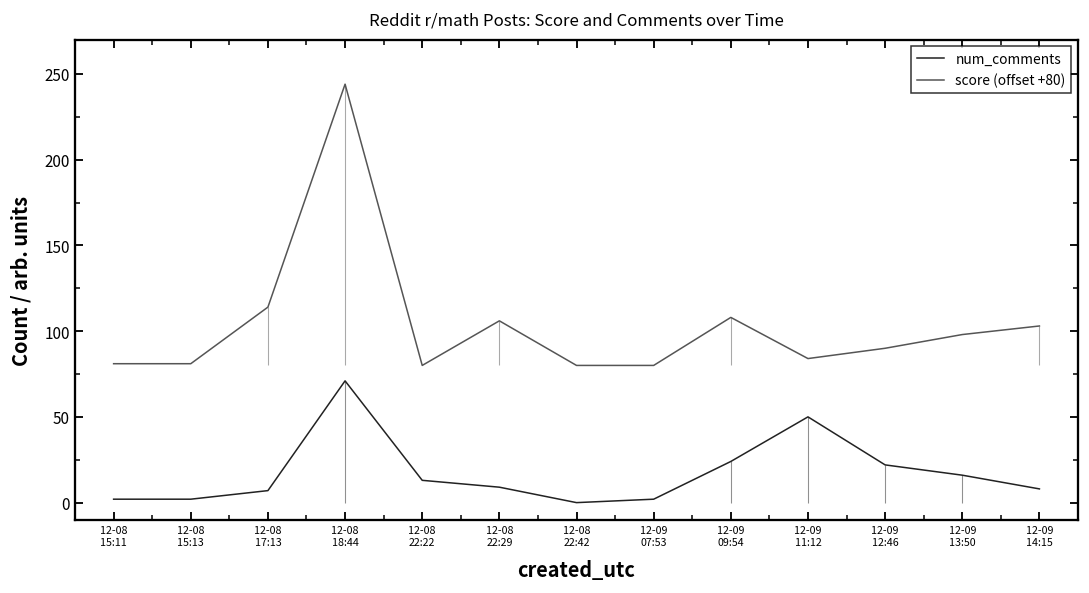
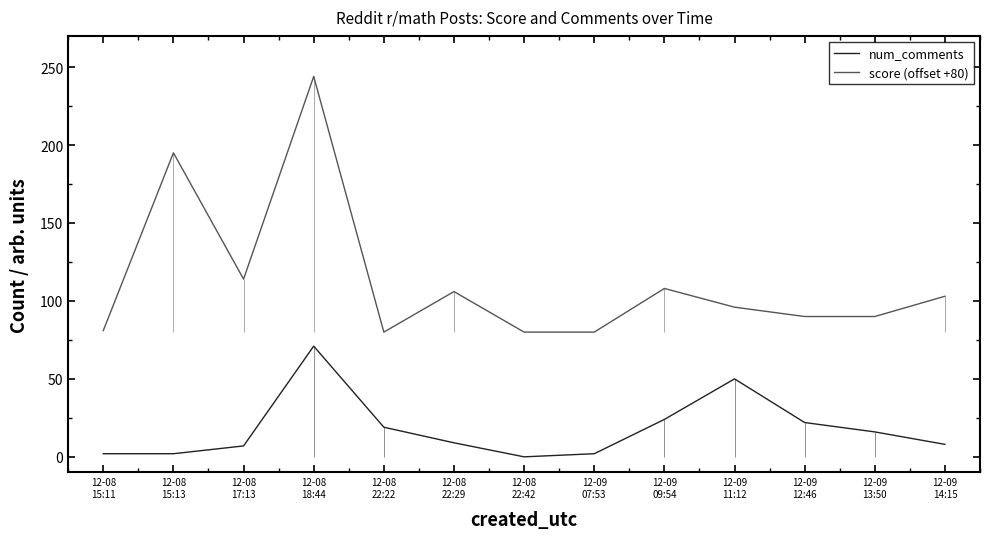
  {
    "num_comments": {
      "12-08 15:11": 2,
      "12-08 15:13": 2,
      "12-08 17:13": 7,
      "12-08 18:44": 71,
-     "12-08 22:22": 13,
+     "12-08 22:22": 19,
      "12-08 22:29": 9,
      "12-08 22:42": 0,
      "12-09 07:53": 2,
      "12-09 09:54": 24,
      "12-09 11:12": 50,
      "12-09 12:46": 22,
      "12-09 13:50": 16,
      "12-09 14:15": 8
    },
    "score (offset +80)": {
      "12-08 15:11": 81,
-     "12-08 15:13": 81,
+     "12-08 15:13": 195,
      "12-08 17:13": 114,
      "12-08 18:44": 244,
      "12-08 22:22": 80,
      "12-08 22:29": 106,
      "12-08 22:42": 80,
      "12-09 07:53": 80,
      "12-09 09:54": 108,
-     "12-09 11:12": 84,
+     "12-09 11:12": 96,
      "12-09 12:46": 90,
-     "12-09 13:50": 98,
+     "12-09 13:50": 90,
      "12-09 14:15": 103
    }
  }
